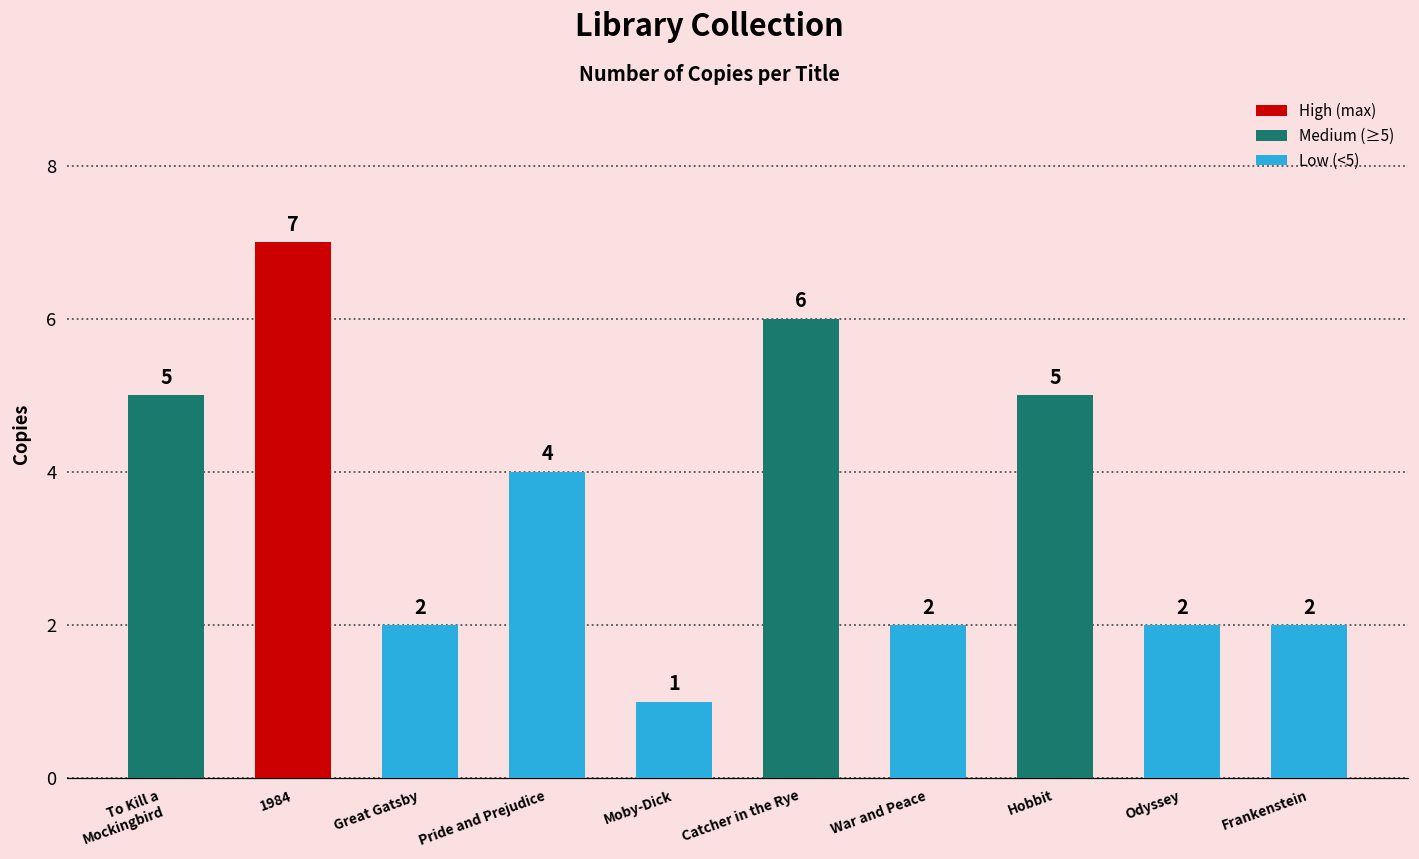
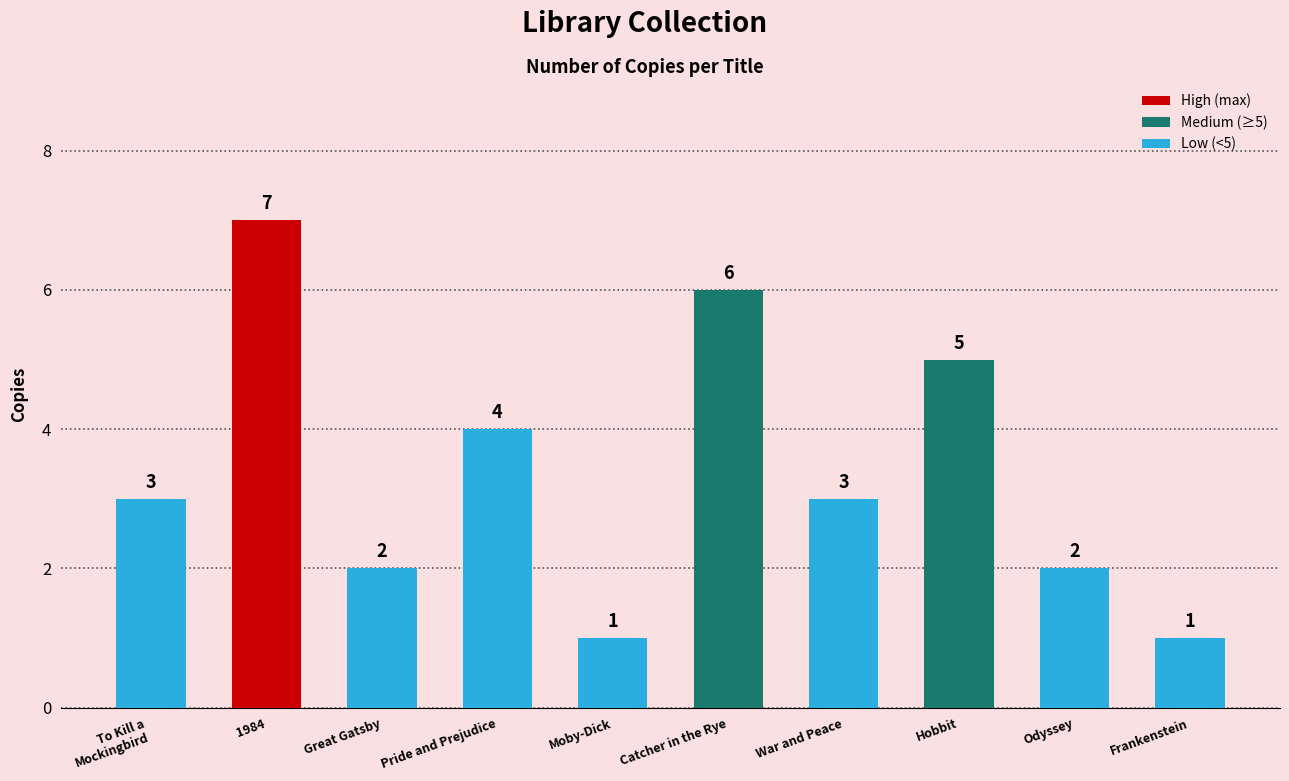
  {
-   "To Kill a Mockingbird": 5,
+   "To Kill a Mockingbird": 3,
    "1984": 7,
    "Great Gatsby": 2,
    "Pride and Prejudice": 4,
    "Moby-Dick": 1,
    "Catcher in the Rye": 6,
-   "War and Peace": 2,
+   "War and Peace": 3,
    "Hobbit": 5,
    "Odyssey": 2,
-   "Frankenstein": 2
+   "Frankenstein": 1
  }
